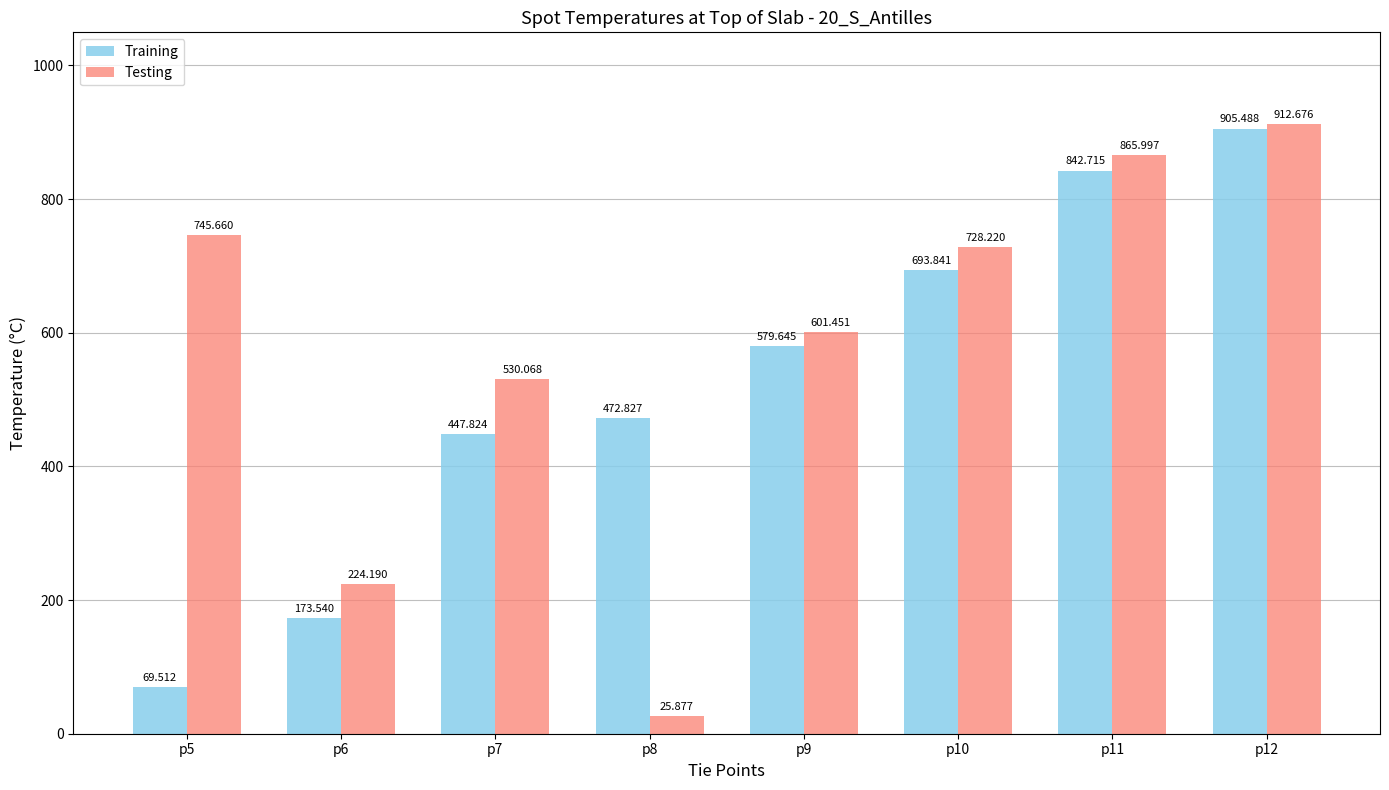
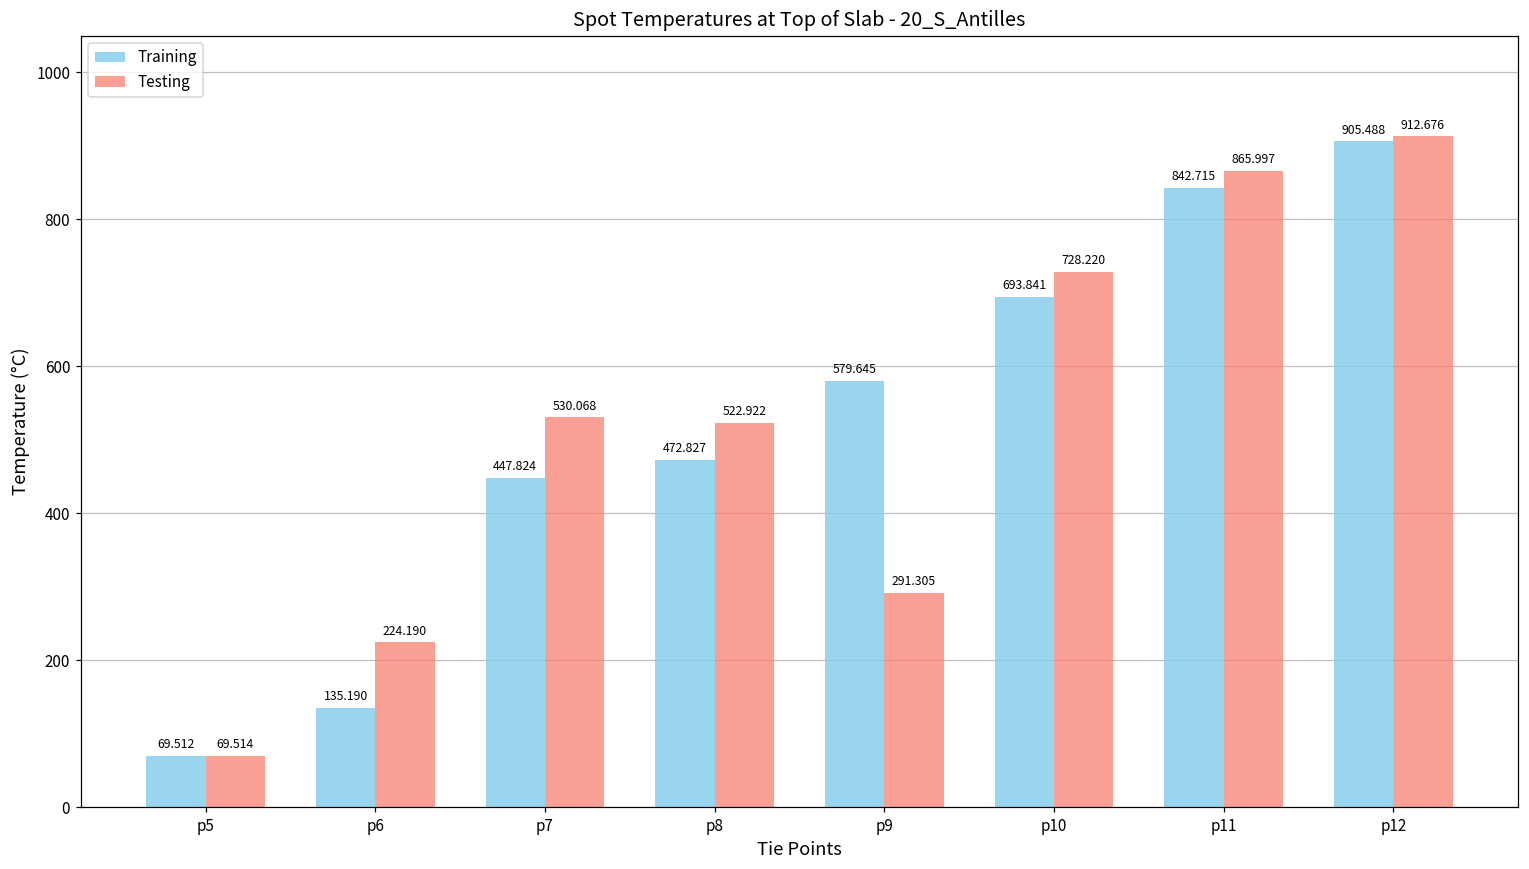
  {
    "Training": {
      "p5": 69.512,
-     "p6": 173.540,
+     "p6": 135.190,
      "p7": 447.824,
      "p8": 472.827,
      "p9": 579.645,
      "p10": 693.841,
      "p11": 842.715,
      "p12": 905.488
    },
    "Testing": {
-     "p5": 745.660,
+     "p5": 69.514,
      "p6": 224.190,
      "p7": 530.068,
-     "p8": 25.877,
-     "p9": 601.451,
+     "p8": 522.922,
+     "p9": 291.305,
      "p10": 728.220,
      "p11": 865.997,
      "p12": 912.676
    }
  }
